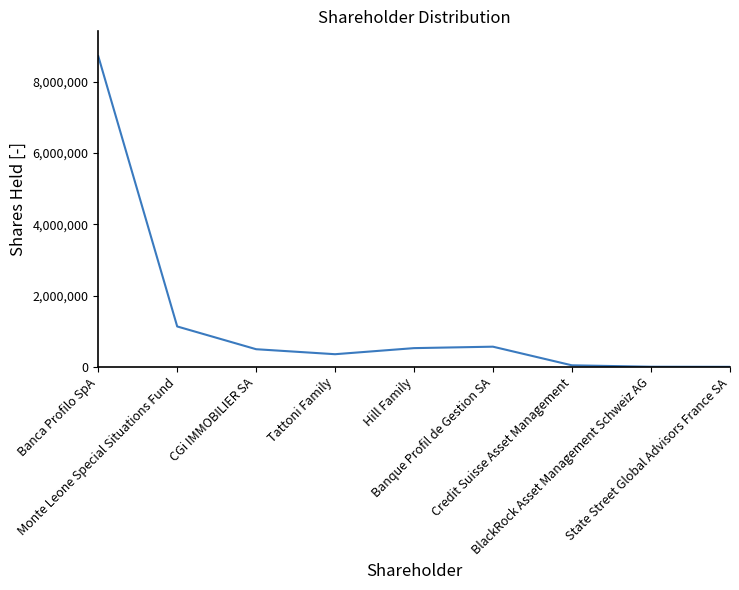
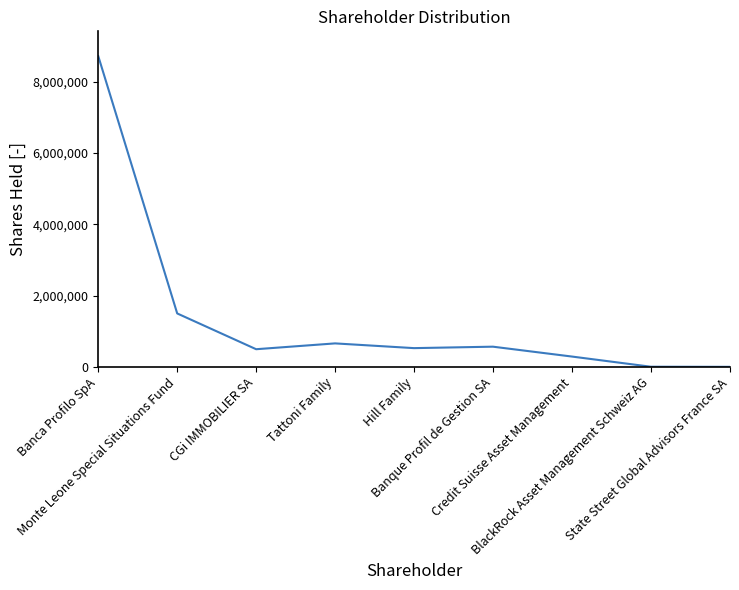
  {
    "Banca Profilo SpA": "8,700,000",
-   "Monte Leone Special Situations Fund": "1,100,000",
+   "Monte Leone Special Situations Fund": "1,500,000",
    "CGi IMMOBILIER SA": "500,000",
-   "Tattoni Family": "400,000",
+   "Tattoni Family": "700,000",
    "Hill Family": "500,000",
    "Banque Profil de Gestion SA": "600,000",
-   "Credit Suisse Asset Management": "0",
+   "Credit Suisse Asset Management": "300,000",
    "BlackRock Asset Management Schweiz AG": "0",
    "State Street Global Advisors France SA": "0"
  }
